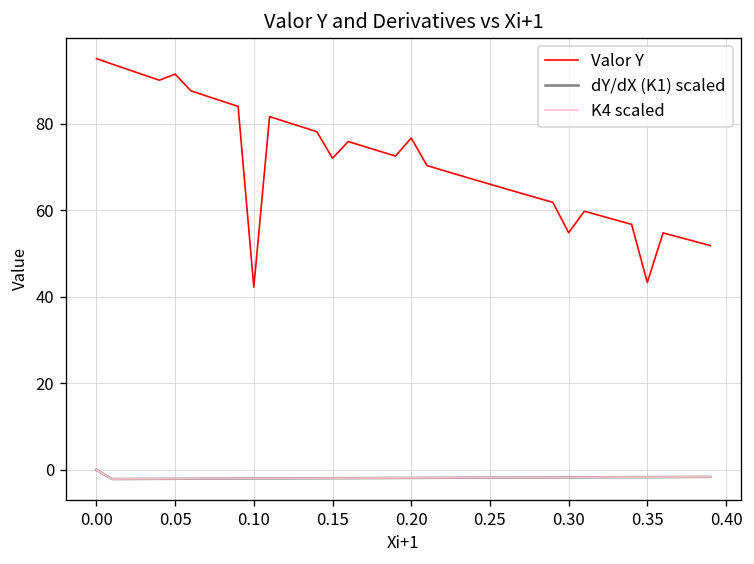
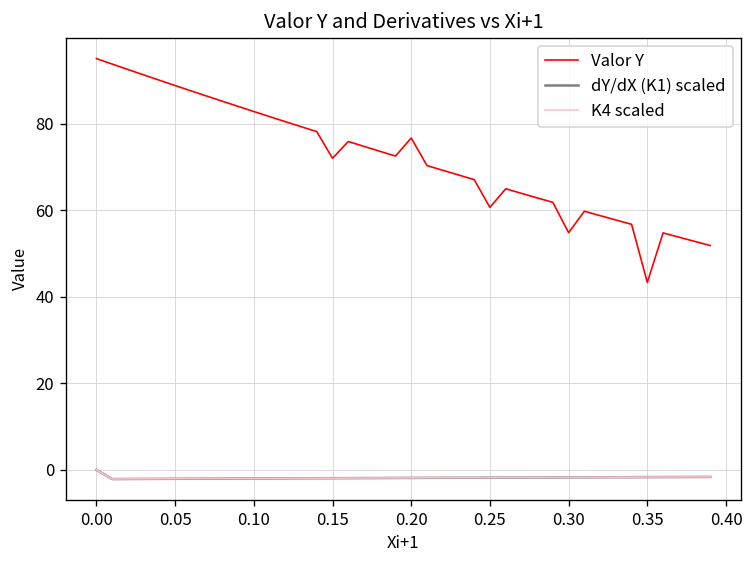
  {
    "Valor Y": {
      "0.00": 95,
-     "0.05": 91,
-     "0.10": 42,
+     "0.05": 89,
+     "0.10": 83,
      "0.15": 72,
      "0.20": 77,
-     "0.25": 66,
+     "0.25": 61,
      "0.30": 55,
      "0.35": 43
    }
  }
